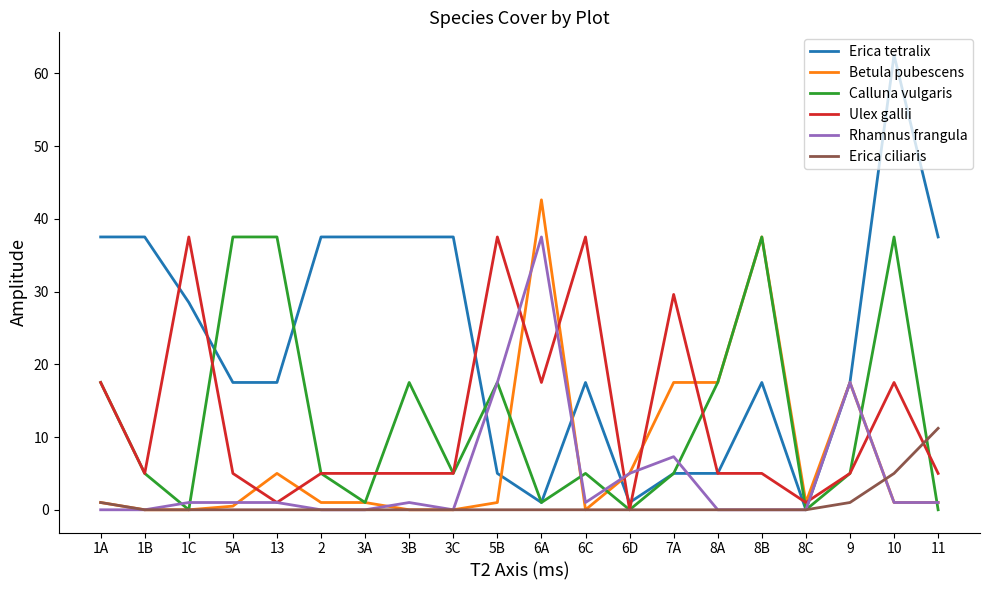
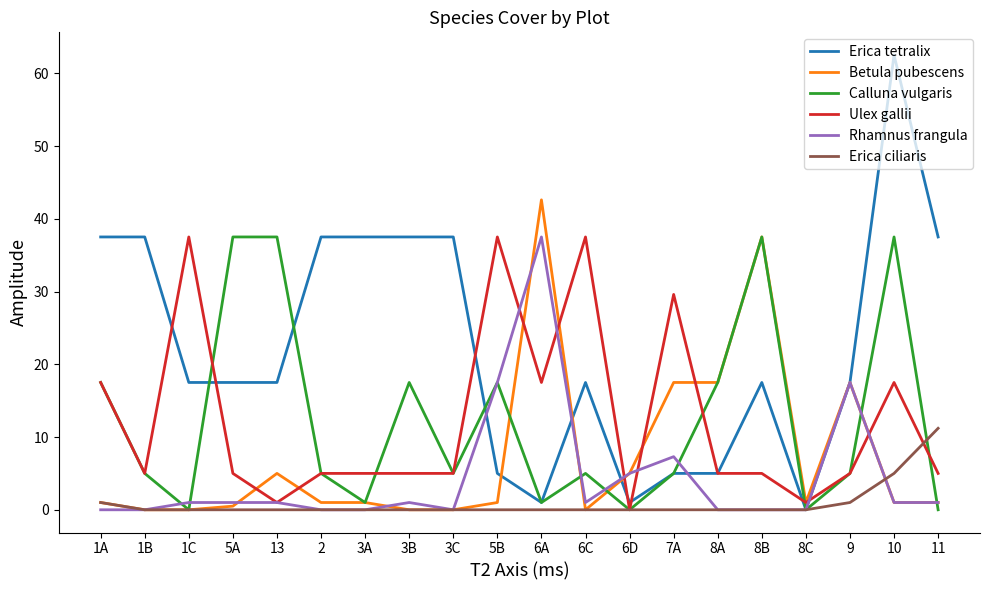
  {
    "Erica tetralix": {
      "1A": 38,
      "1B": 38,
-     "1C": 29,
+     "1C": 18,
      "5A": 18,
      "13": 18,
      "2": 38,
      "3A": 38,
      "3B": 38,
      "3C": 38,
      "5B": 5,
      "6C": 18,
      "6D": 1,
      "8B": 18,
      "11": 38
    },
    "Betula pubescens": {
      "5A": 1,
      "13": 5,
      "2": 1,
      "5B": 1,
      "6A": 43,
      "7A": 18
    },
    "Calluna vulgaris": {
      "5A": 38,
      "13": 38,
      "3B": 18,
      "6C": 5,
      "10": 38,
      "11": 0
    },
    "Ulex gallii": {
      "1C": 38,
      "5A": 5,
      "3A": 5,
      "3B": 5,
      "5B": 38,
      "6A": 18,
      "6C": 38,
      "7A": 30,
      "8B": 5,
      "10": 18,
      "11": 5
    },
    "Rhamnus frangula": {
      "1A": 0,
      "1C": 1,
      "5A": 1,
      "3B": 1,
      "6A": 38,
      "6C": 1,
      "7A": 7
    },
    "Erica ciliaris": {
      "5A": 0,
      "13": 0,
      "5B": 0,
      "6A": 0,
      "7A": 0,
      "9": 1,
      "10": 5,
      "11": 11
    }
  }
